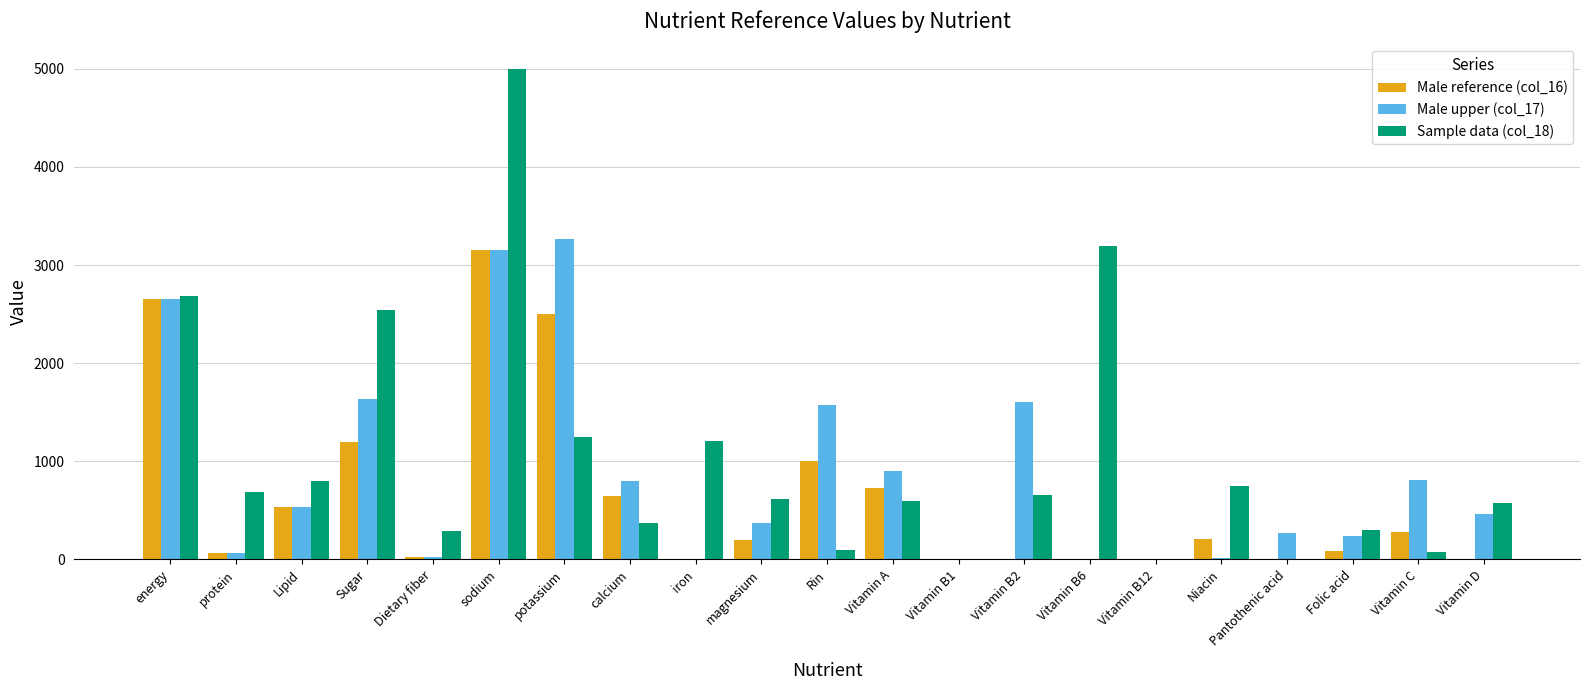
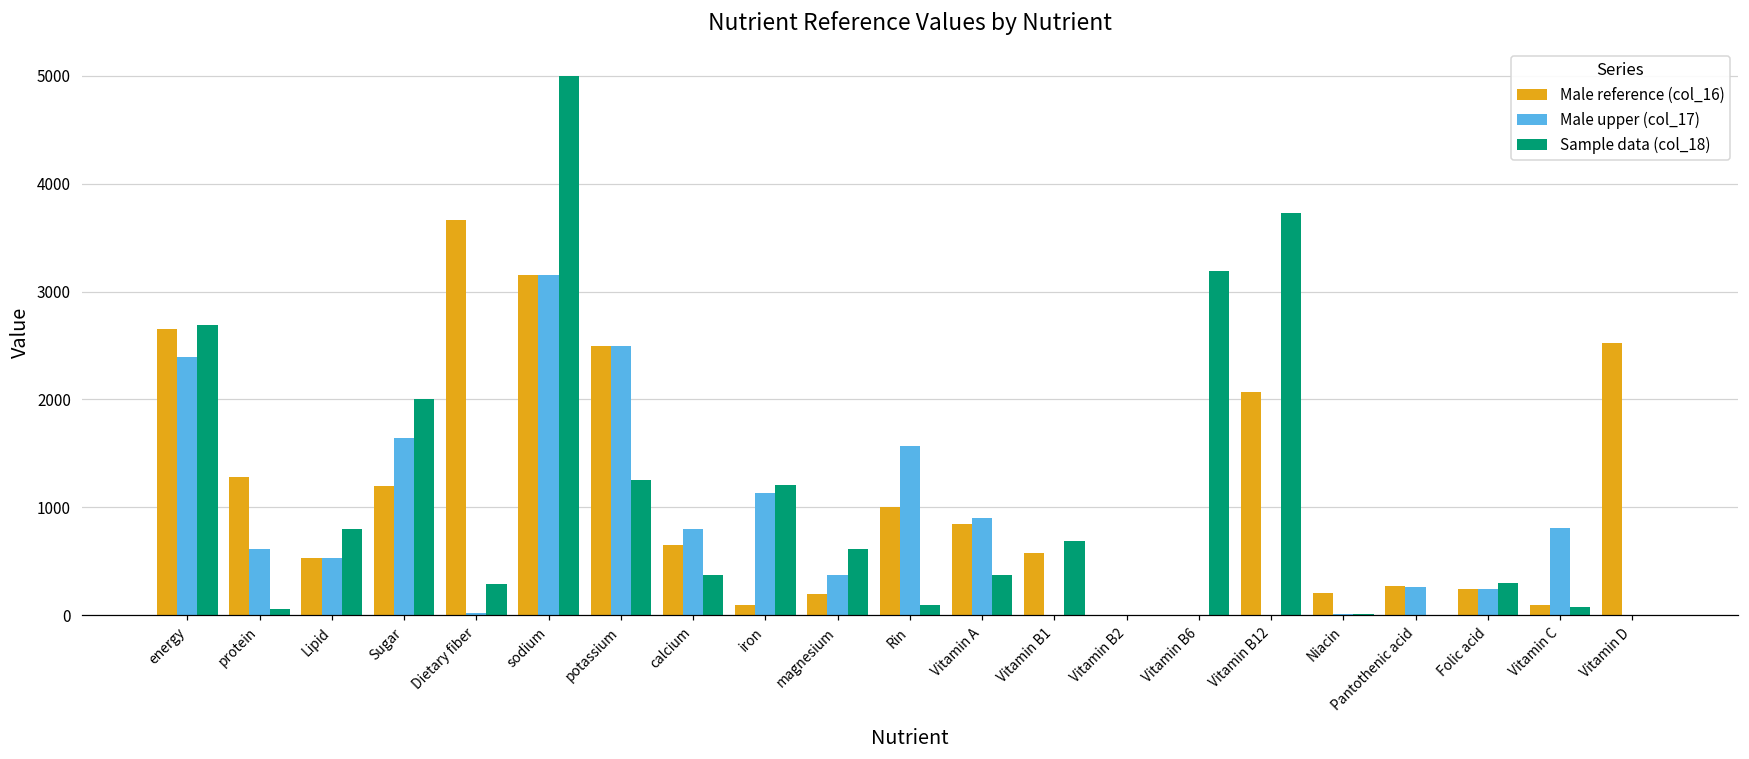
  {
    "Male reference (col_16)": {
      "energy": 2700,
-     "protein": 100,
+     "protein": 1300,
      "Lipid": 500,
      "Sugar": 1200,
-     "Dietary fiber": 0,
+     "Dietary fiber": 3700,
      "sodium": 3100,
      "potassium": 2500,
      "calcium": 700,
-     "iron": 0,
+     "iron": 100,
      "magnesium": 200,
      "Rin": 1000,
-     "Vitamin A": 700,
-     "Vitamin B1": 0,
-     "Vitamin B12": 0,
+     "Vitamin A": 900,
+     "Vitamin B1": 600,
+     "Vitamin B12": 2100,
      "Niacin": 200,
-     "Pantothenic acid": 0,
-     "Folic acid": 100,
-     "Vitamin C": 300,
-     "Vitamin D": 0
+     "Pantothenic acid": 300,
+     "Folic acid": 200,
+     "Vitamin C": 100,
+     "Vitamin D": 2500
    },
    "Male upper (col_17)": {
-     "energy": 2700,
-     "protein": 100,
+     "energy": 2400,
+     "protein": 600,
      "Lipid": 500,
      "Sugar": 1600,
      "sodium": 3100,
-     "potassium": 3300,
+     "potassium": 2500,
      "calcium": 800,
-     "iron": 0,
+     "iron": 1100,
      "magnesium": 400,
      "Rin": 1600,
      "Vitamin A": 900,
-     "Vitamin B2": 1600,
+     "Vitamin B2": 0,
      "Pantothenic acid": 300,
      "Folic acid": 200,
      "Vitamin C": 800,
-     "Vitamin D": 500
+     "Vitamin D": 0
    },
    "Sample data (col_18)": {
      "energy": 2700,
-     "protein": 700,
+     "protein": 100,
      "Lipid": 800,
-     "Sugar": 2500,
+     "Sugar": 2000,
      "Dietary fiber": 300,
      "sodium": 5000,
      "potassium": 1300,
      "calcium": 400,
      "iron": 1200,
      "magnesium": 600,
      "Rin": 100,
-     "Vitamin A": 600,
-     "Vitamin B1": 0,
-     "Vitamin B2": 700,
+     "Vitamin A": 400,
+     "Vitamin B1": 700,
+     "Vitamin B2": 0,
      "Vitamin B6": 3200,
-     "Vitamin B12": 0,
-     "Niacin": 700,
+     "Vitamin B12": 3700,
+     "Niacin": 0,
      "Folic acid": 300,
      "Vitamin C": 100,
-     "Vitamin D": 600
+     "Vitamin D": 0
    }
  }
